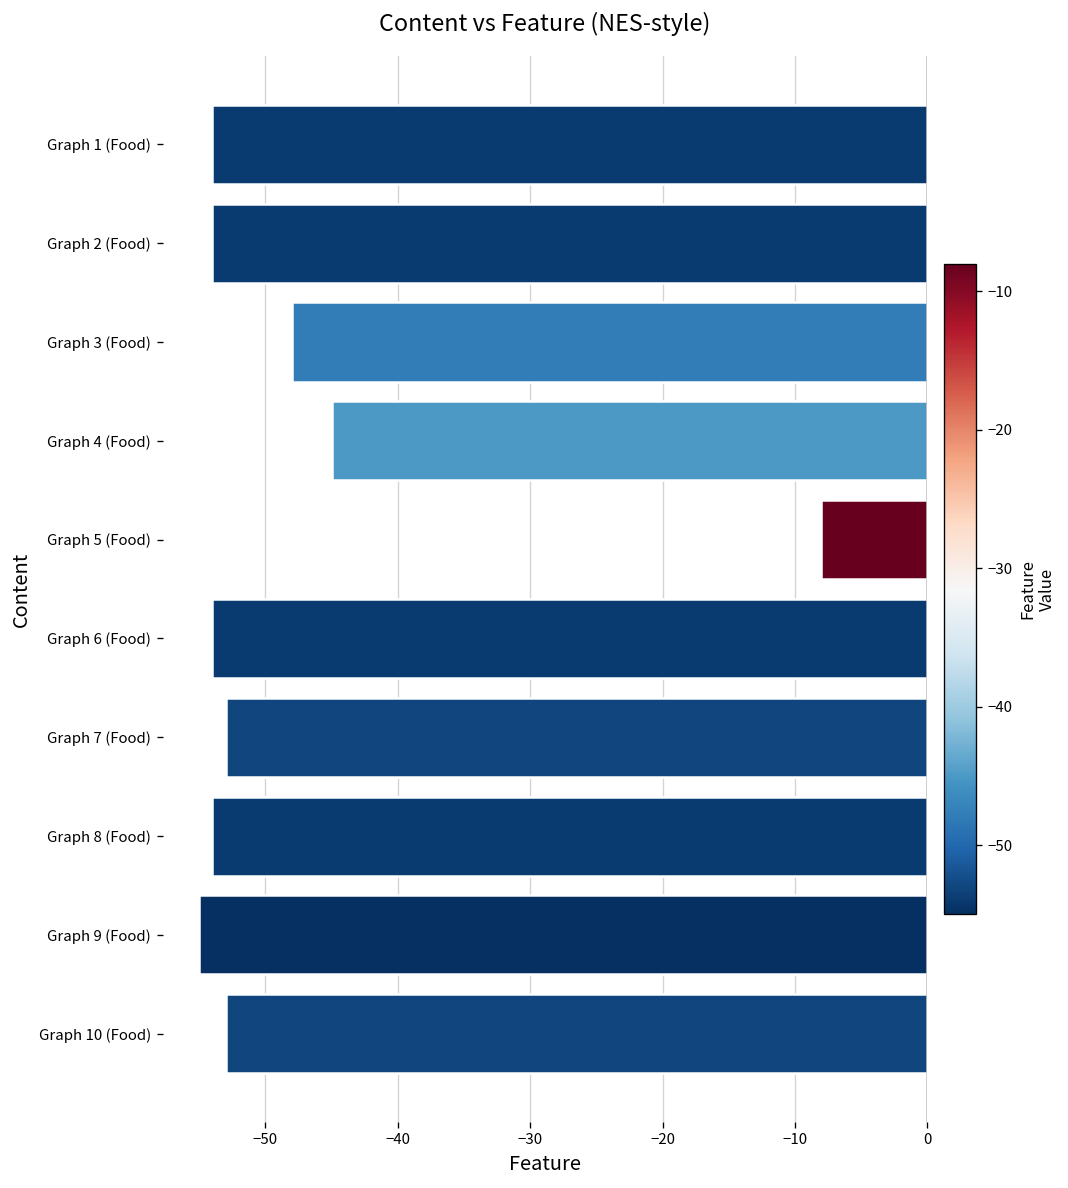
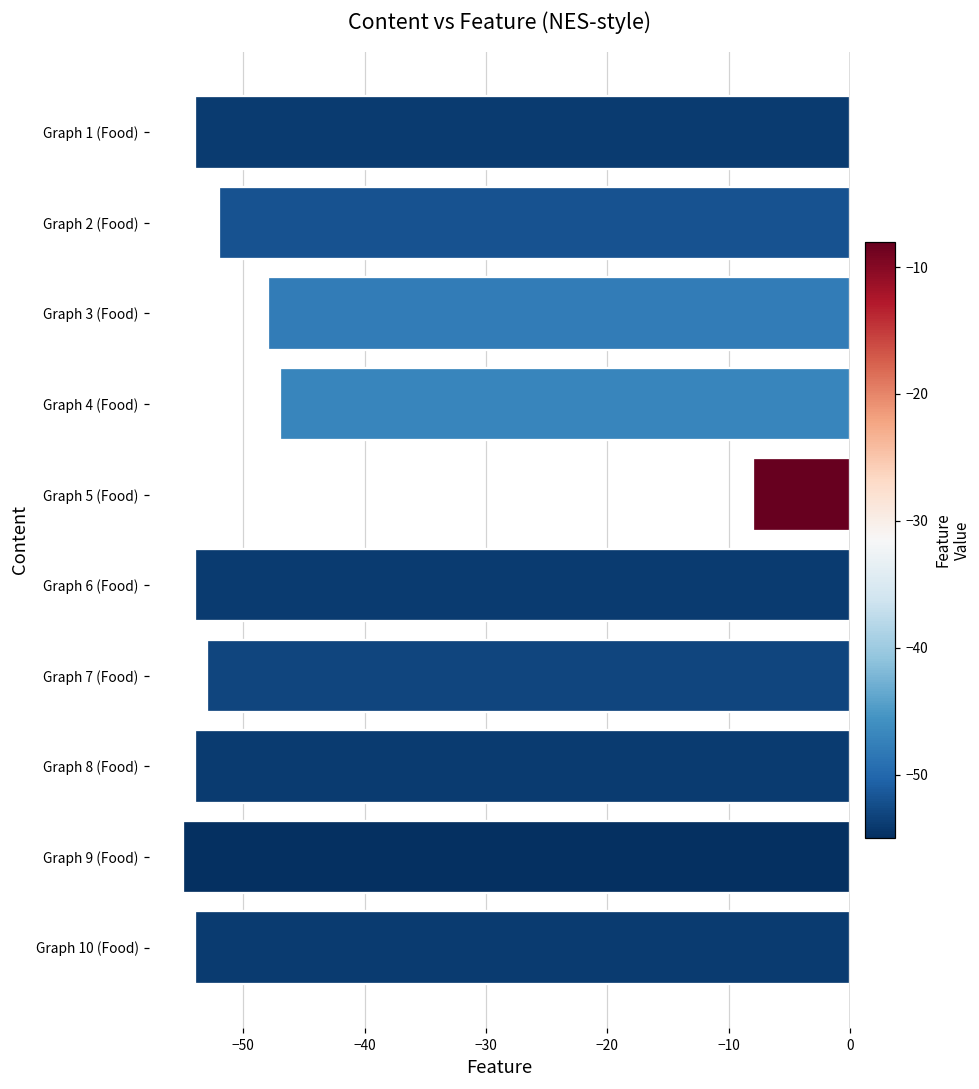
  {
    "Graph 1 (Food)": -54,
-   "Graph 2 (Food)": -54,
+   "Graph 2 (Food)": -52,
    "Graph 3 (Food)": -48,
-   "Graph 4 (Food)": -45,
+   "Graph 4 (Food)": -47,
    "Graph 5 (Food)": -8,
    "Graph 6 (Food)": -54,
    "Graph 7 (Food)": -53,
    "Graph 8 (Food)": -54,
    "Graph 9 (Food)": -55,
-   "Graph 10 (Food)": -53
+   "Graph 10 (Food)": -54
  }
